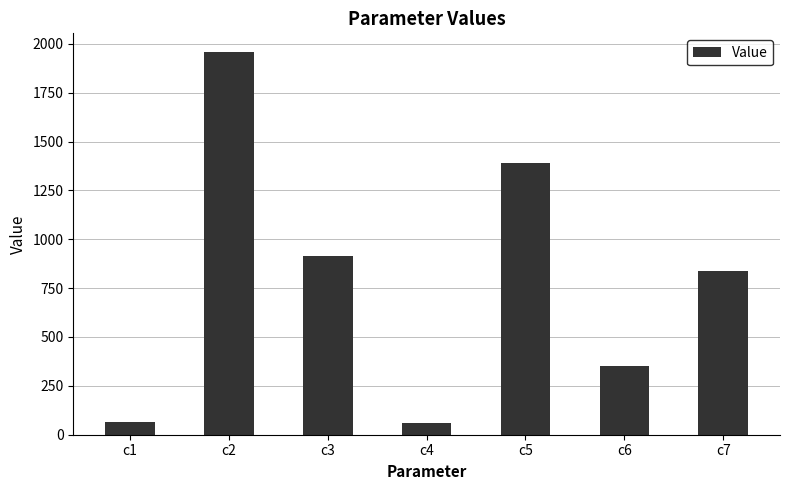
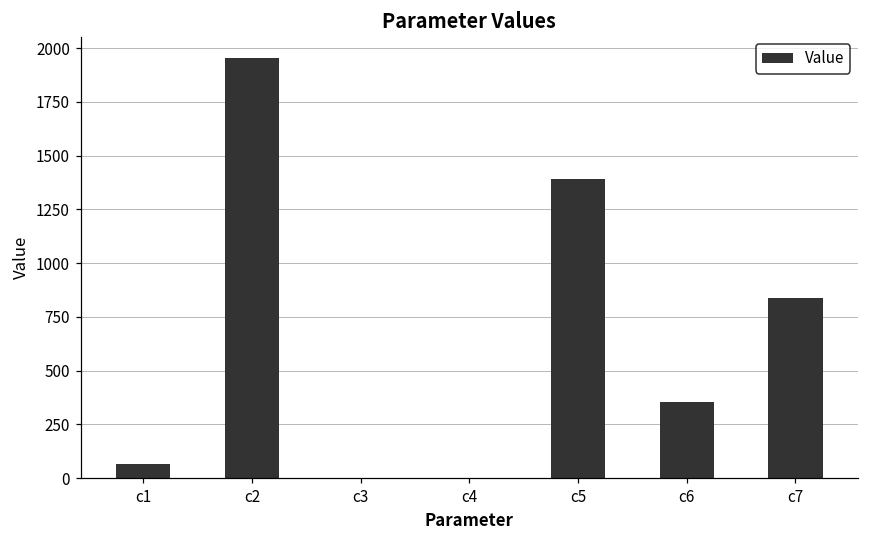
  {
    "c1": 60,
    "c2": 1960,
-   "c3": 910,
-   "c4": 60,
+   "c3": 0,
+   "c4": 0,
    "c5": 1390,
    "c6": 350,
    "c7": 840
  }
